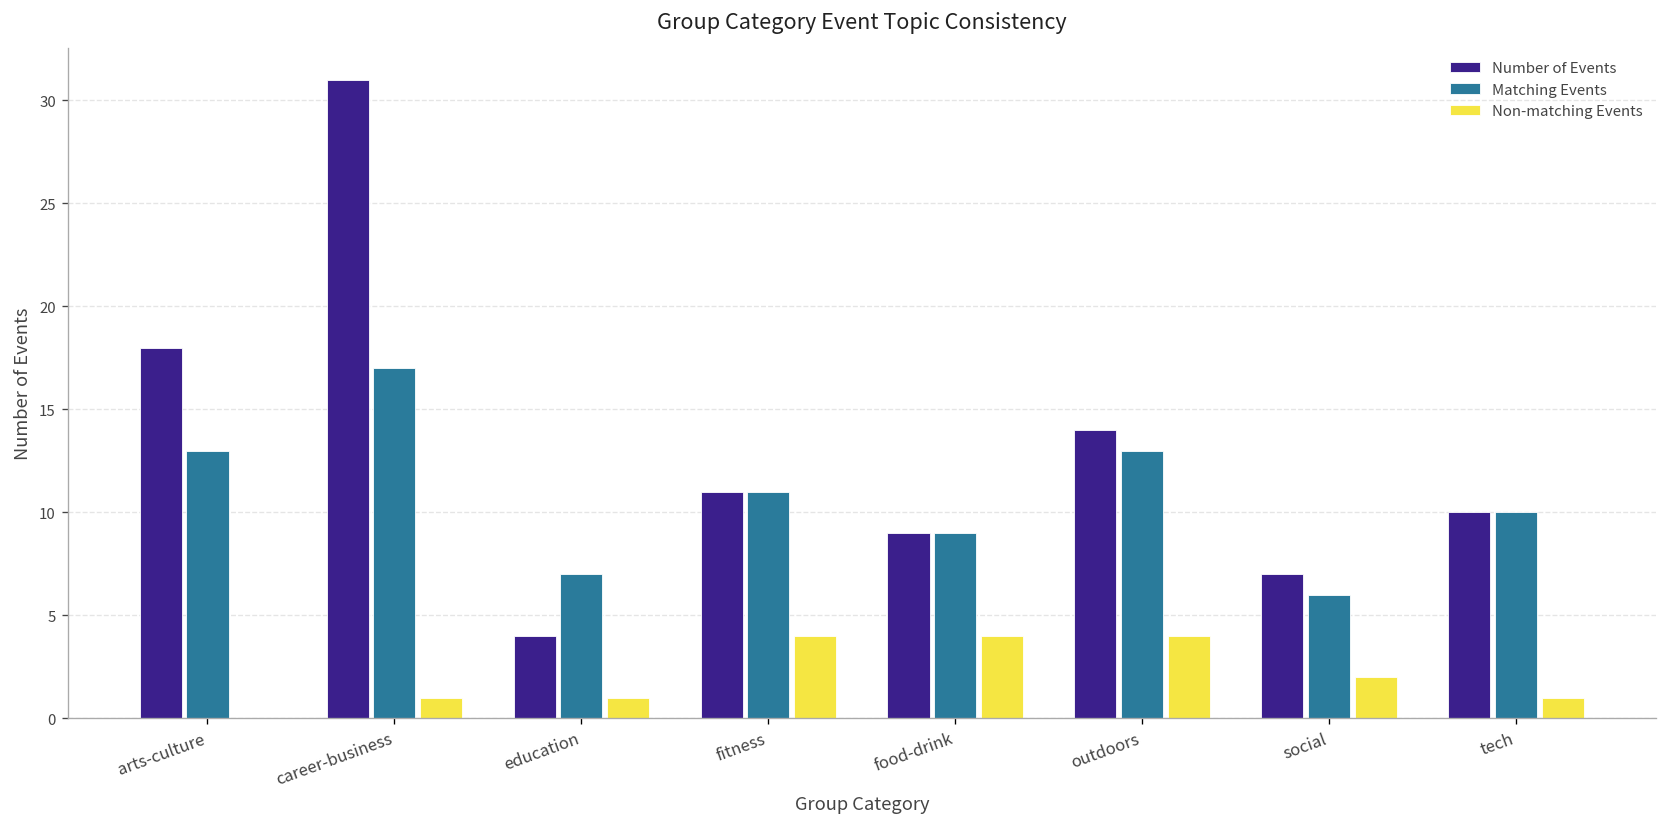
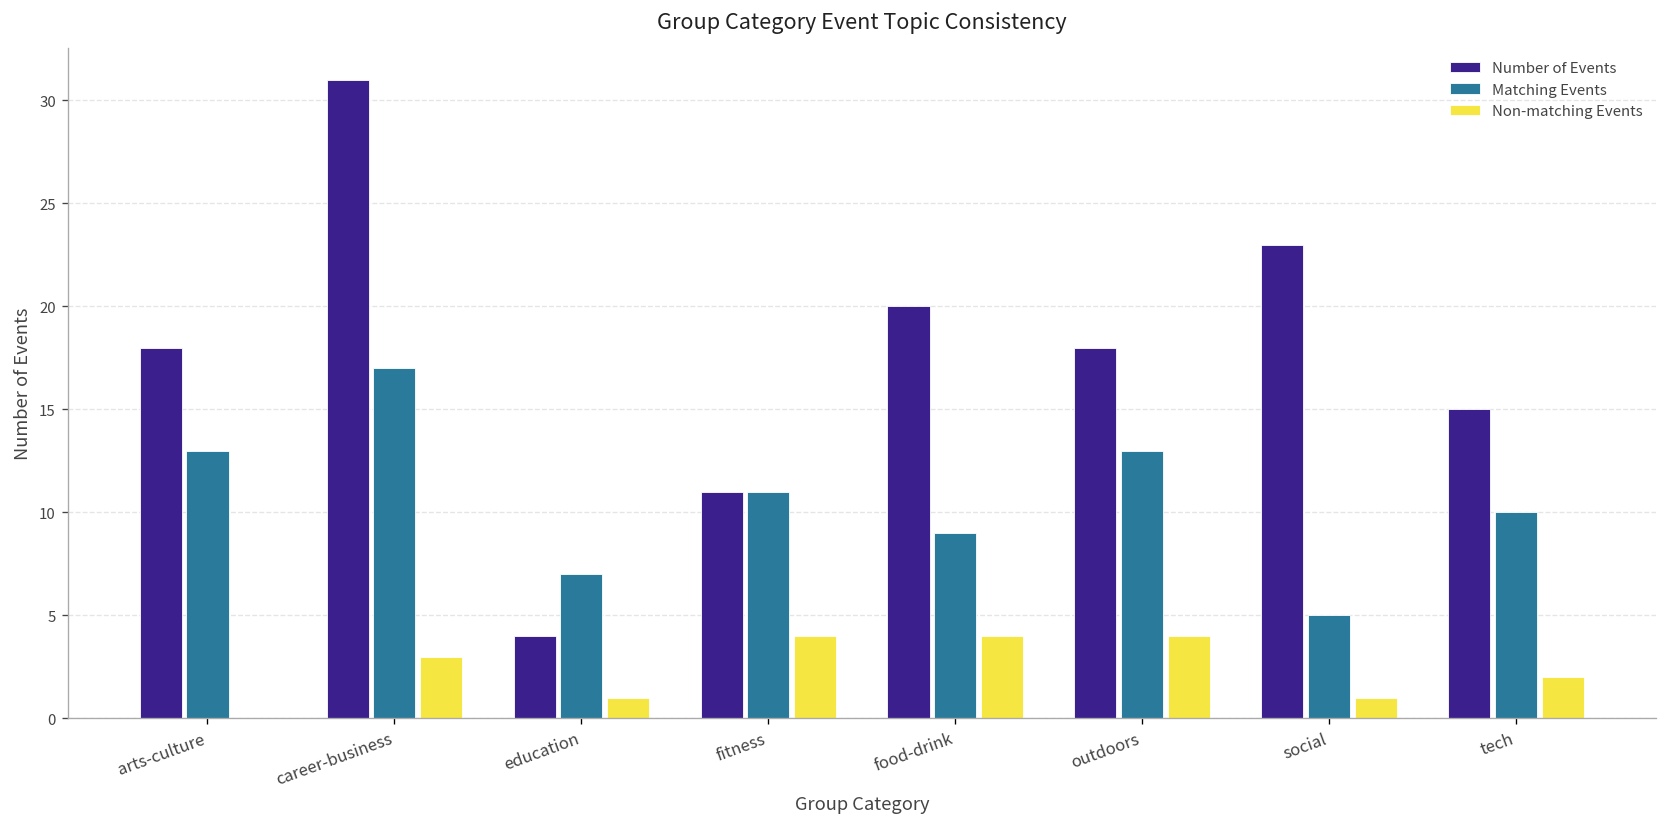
  {
    "Number of Events": {
      "arts-culture": 18,
      "career-business": 31,
      "education": 4,
      "fitness": 11,
-     "food-drink": 9,
-     "outdoors": 14,
-     "social": 7,
-     "tech": 10
+     "food-drink": 20,
+     "outdoors": 18,
+     "social": 23,
+     "tech": 15
    },
    "Matching Events": {
      "arts-culture": 13,
      "career-business": 17,
      "education": 7,
      "fitness": 11,
      "food-drink": 9,
      "outdoors": 13,
-     "social": 6,
+     "social": 5,
      "tech": 10
    },
    "Non-matching Events": {
      "arts-culture": 0,
-     "career-business": 1,
+     "career-business": 3,
      "education": 1,
      "fitness": 4,
      "food-drink": 4,
      "outdoors": 4,
-     "social": 2,
-     "tech": 1
+     "social": 1,
+     "tech": 2
    }
  }
